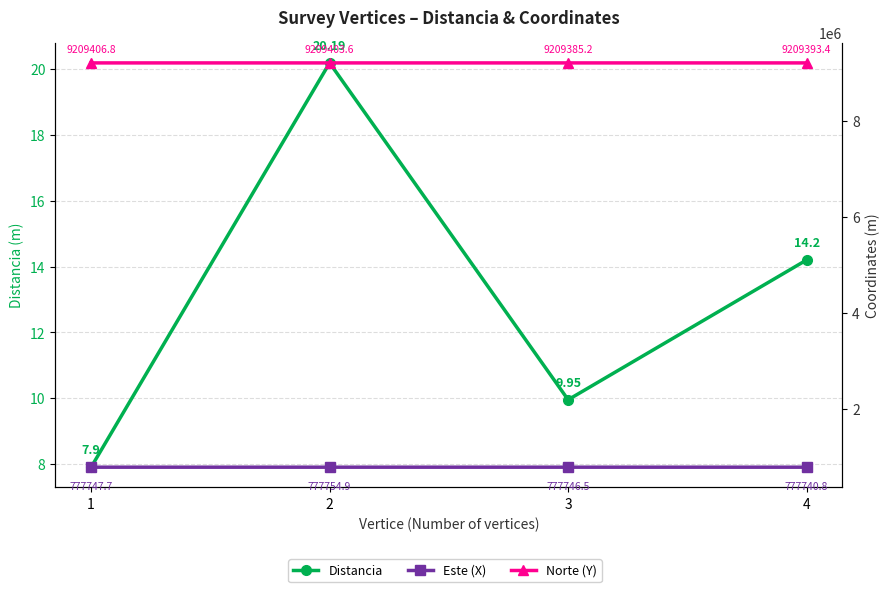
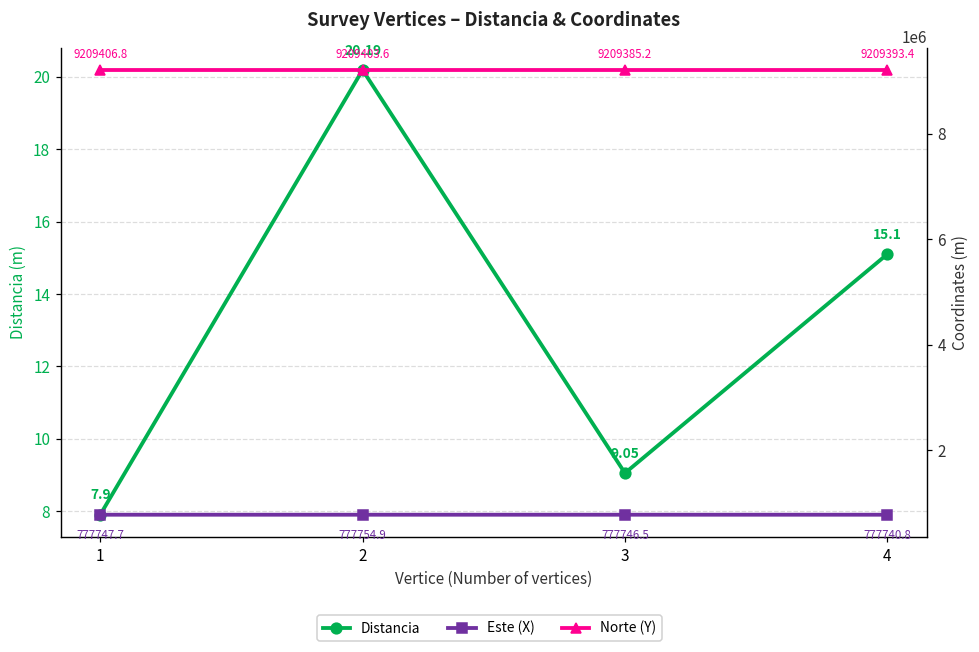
  {
    "Distancia": {
      "1": 7.9,
-     "3": 9.95,
-     "4": 14.2
+     "3": 9.05,
+     "4": 15.1
    },
    "Este (X)": {
      "1": 777747.7,
      "2": 777754.9,
      "3": 777746.5,
      "4": 777740.8
    },
    "Norte (Y)": {
      "1": 9209406.8,
      "3": 9209385.2,
      "4": 9209393.4
    }
  }
